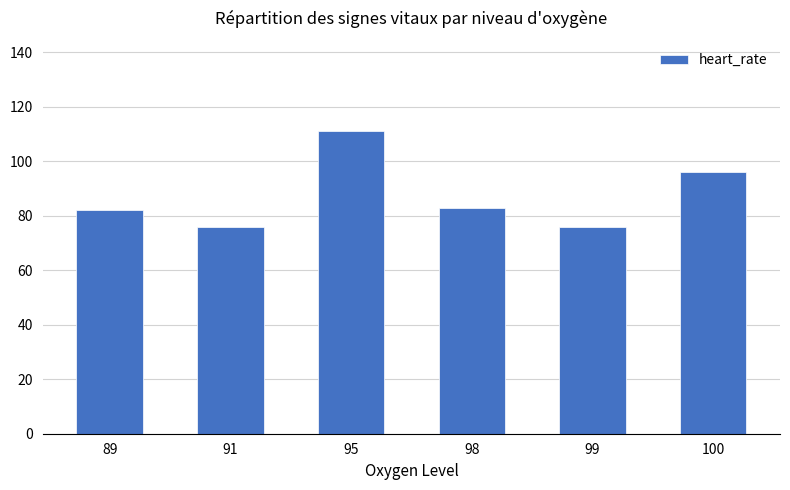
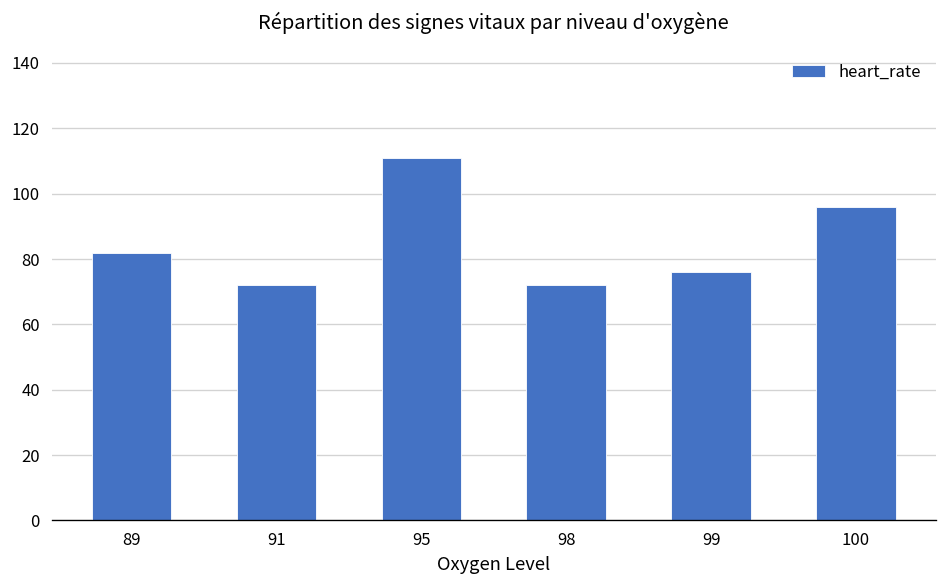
  {
    "89": 82,
-   "91": 76,
+   "91": 72,
    "95": 111,
-   "98": 83,
+   "98": 72,
    "99": 76,
    "100": 96
  }
